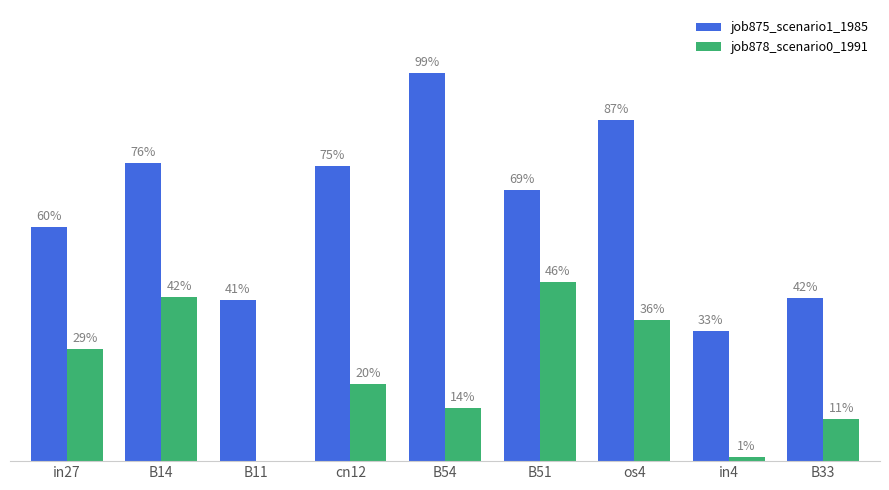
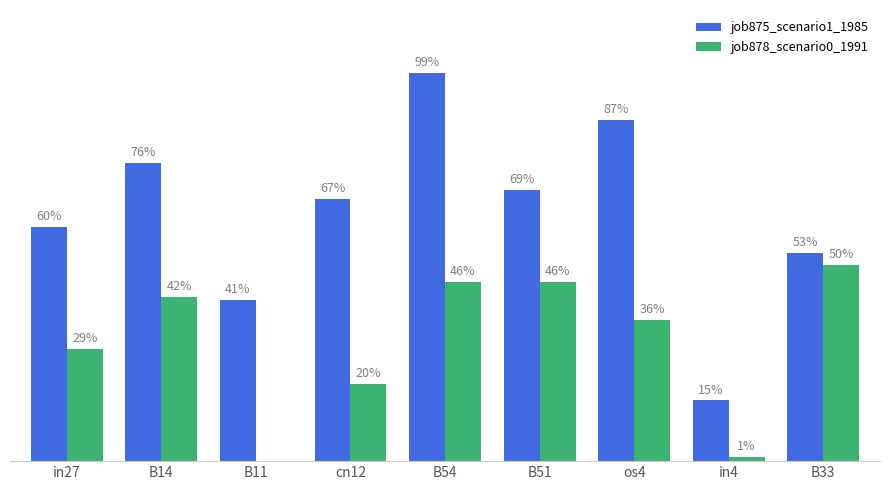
  {
    "job875_scenario1_1985": {
      "in27": "60%",
      "B14": "76%",
      "B11": "41%",
-     "cn12": "75%",
+     "cn12": "67%",
      "B54": "99%",
      "B51": "69%",
      "os4": "87%",
-     "in4": "33%",
-     "B33": "42%"
+     "in4": "15%",
+     "B33": "53%"
    },
    "job878_scenario0_1991": {
      "in27": "29%",
      "B14": "42%",
      "cn12": "20%",
-     "B54": "14%",
+     "B54": "46%",
      "B51": "46%",
      "os4": "36%",
      "in4": "1%",
-     "B33": "11%"
+     "B33": "50%"
    }
  }
